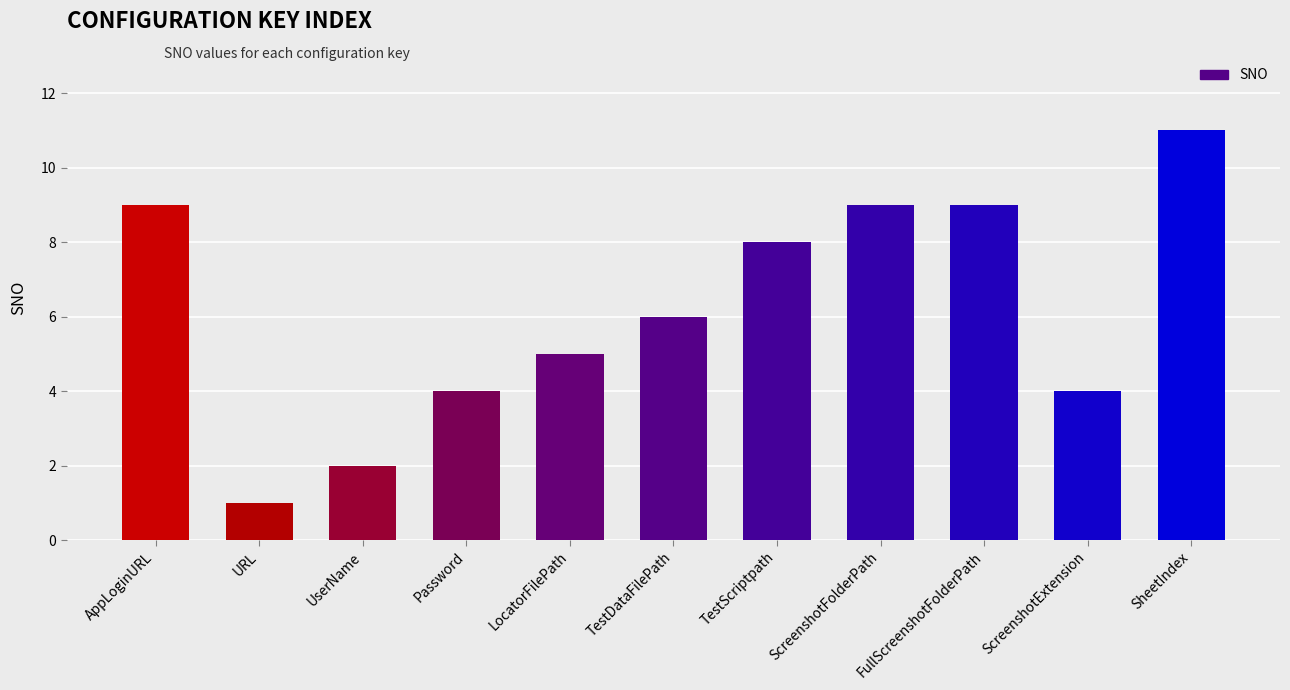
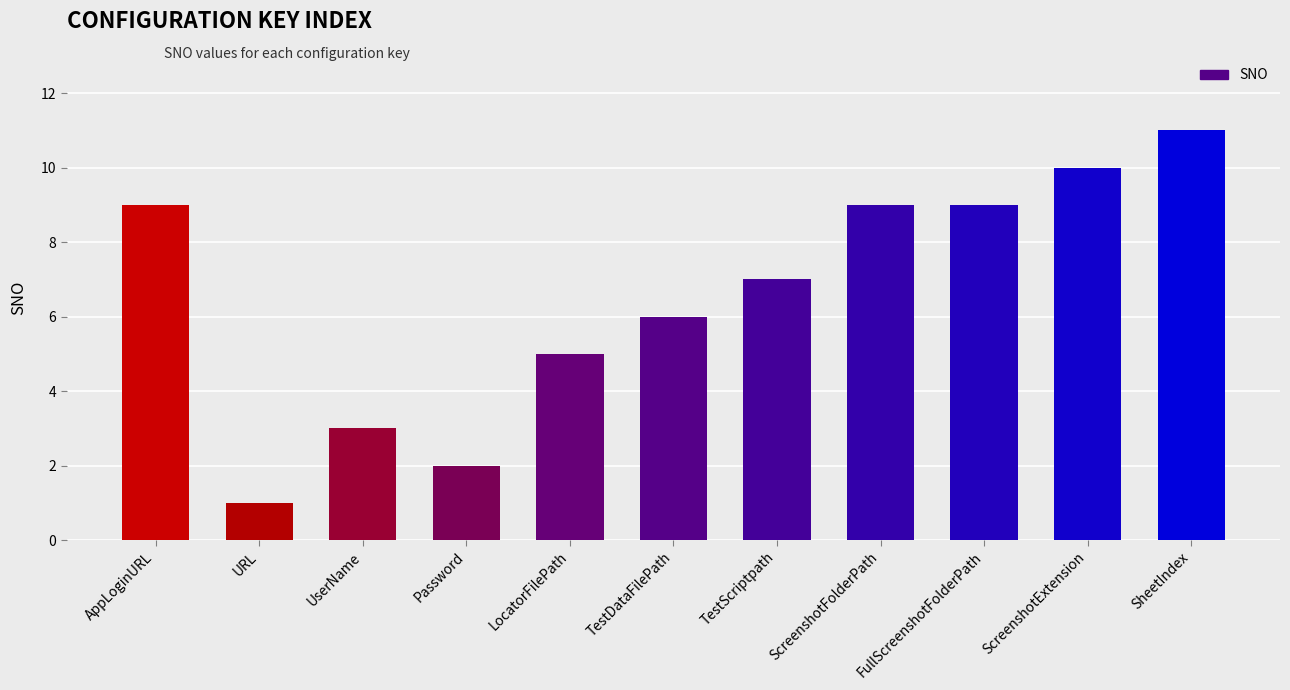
  {
    "AppLoginURL": 9,
    "URL": 1,
-   "UserName": 2,
-   "Password": 4,
+   "UserName": 3,
+   "Password": 2,
    "LocatorFilePath": 5,
    "TestDataFilePath": 6,
-   "TestScriptpath": 8,
+   "TestScriptpath": 7,
    "ScreenshotFolderPath": 9,
    "FullScreenshotFolderPath": 9,
-   "ScreenshotExtension": 4,
+   "ScreenshotExtension": 10,
    "SheetIndex": 11
  }
